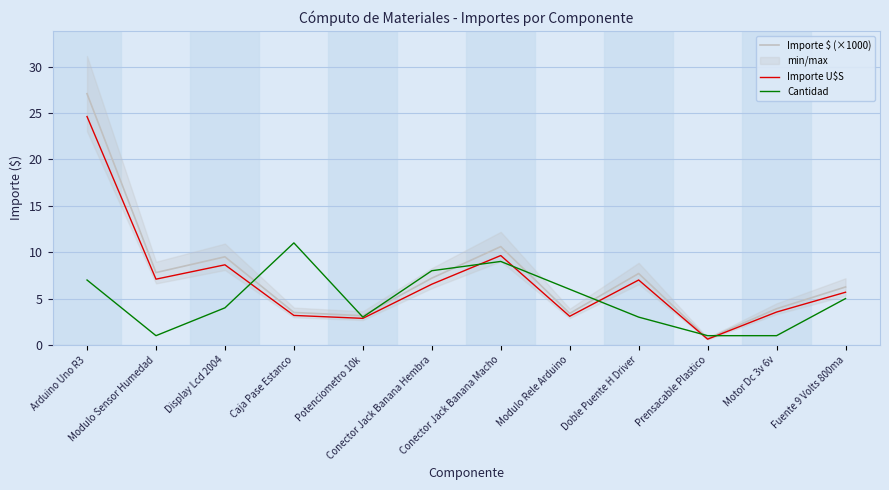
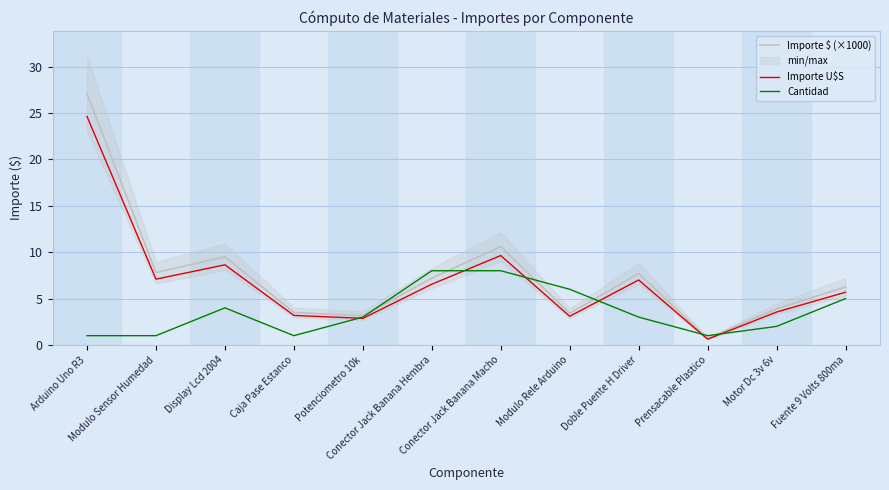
  {
    "Importe U$S": {
      "Arduino Uno R3": 25,
      "Modulo Sensor Humedad": 7,
      "Display Lcd 2004": 9,
      "Caja Pase Estanco": 3,
      "Conector Jack Banana Hembra": 7,
      "Conector Jack Banana Macho": 10,
      "Modulo Rele Arduino": 3,
      "Doble Puente H Driver": 7,
      "Motor Dc 3v 6v": 4,
      "Fuente 9 Volts 800ma": 6
    },
    "Cantidad": {
-     "Arduino Uno R3": 7,
+     "Arduino Uno R3": 1,
      "Modulo Sensor Humedad": 1,
      "Display Lcd 2004": 4,
-     "Caja Pase Estanco": 11,
+     "Caja Pase Estanco": 1,
      "Conector Jack Banana Hembra": 8,
-     "Conector Jack Banana Macho": 9,
+     "Conector Jack Banana Macho": 8,
      "Modulo Rele Arduino": 6,
      "Doble Puente H Driver": 3,
-     "Motor Dc 3v 6v": 1,
+     "Motor Dc 3v 6v": 2,
      "Fuente 9 Volts 800ma": 5
    }
  }
